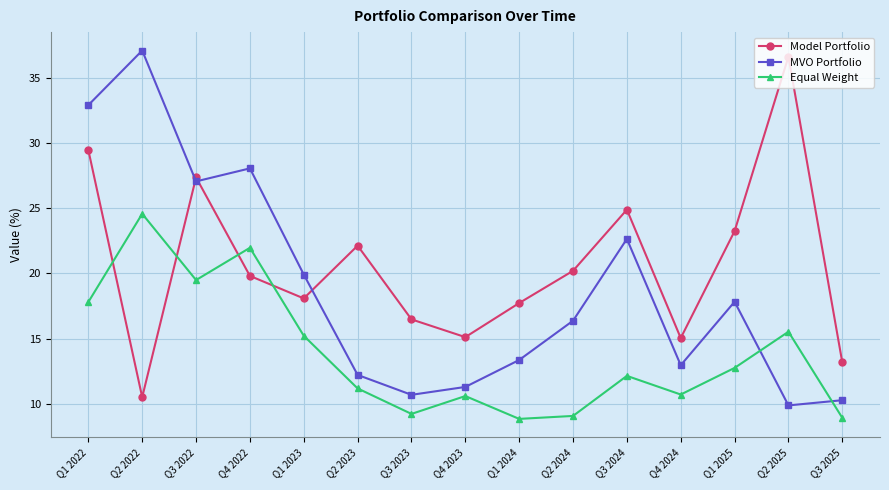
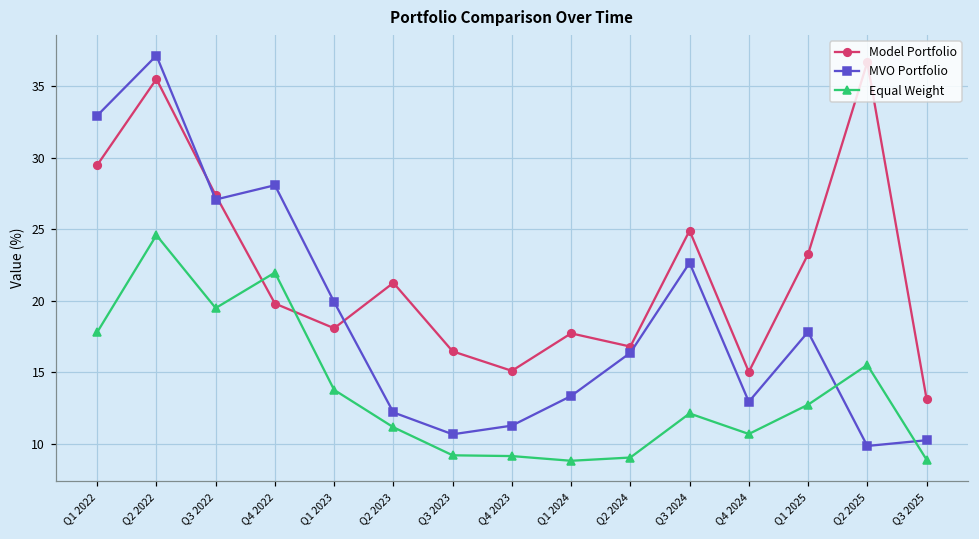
  {
    "Model Portfolio": {
      "Q1 2022": 29.5,
-     "Q2 2022": 10.5,
+     "Q2 2022": 35.5,
      "Q3 2022": 27.4,
      "Q4 2022": 19.8,
      "Q1 2023": 18.1,
-     "Q2 2023": 22.1,
+     "Q2 2023": 21.3,
      "Q3 2023": 16.5,
      "Q4 2023": 15.1,
      "Q1 2024": 17.7,
-     "Q2 2024": 20.2,
+     "Q2 2024": 16.8,
      "Q3 2024": 24.9,
      "Q4 2024": 15.0,
      "Q1 2025": 23.3,
      "Q3 2025": 13.2
    },
    "MVO Portfolio": {
      "Q1 2022": 32.9,
      "Q2 2022": 37.1,
      "Q3 2022": 27.1,
      "Q4 2022": 28.1,
      "Q1 2023": 19.9,
      "Q2 2023": 12.2,
      "Q3 2023": 10.7,
      "Q4 2023": 11.3,
      "Q1 2024": 13.4,
      "Q2 2024": 16.4,
      "Q3 2024": 22.7,
      "Q4 2024": 13.0,
      "Q1 2025": 17.8,
      "Q2 2025": 9.9,
      "Q3 2025": 10.3
    },
    "Equal Weight": {
      "Q1 2022": 17.8,
      "Q2 2022": 24.6,
      "Q3 2022": 19.5,
      "Q4 2022": 22.0,
-     "Q1 2023": 15.2,
+     "Q1 2023": 13.8,
      "Q2 2023": 11.2,
      "Q3 2023": 9.2,
-     "Q4 2023": 10.6,
+     "Q4 2023": 9.2,
      "Q1 2024": 8.8,
      "Q2 2024": 9.1,
      "Q3 2024": 12.1,
      "Q4 2024": 10.7,
      "Q1 2025": 12.8,
      "Q2 2025": 15.5,
      "Q3 2025": 8.9
    }
  }
